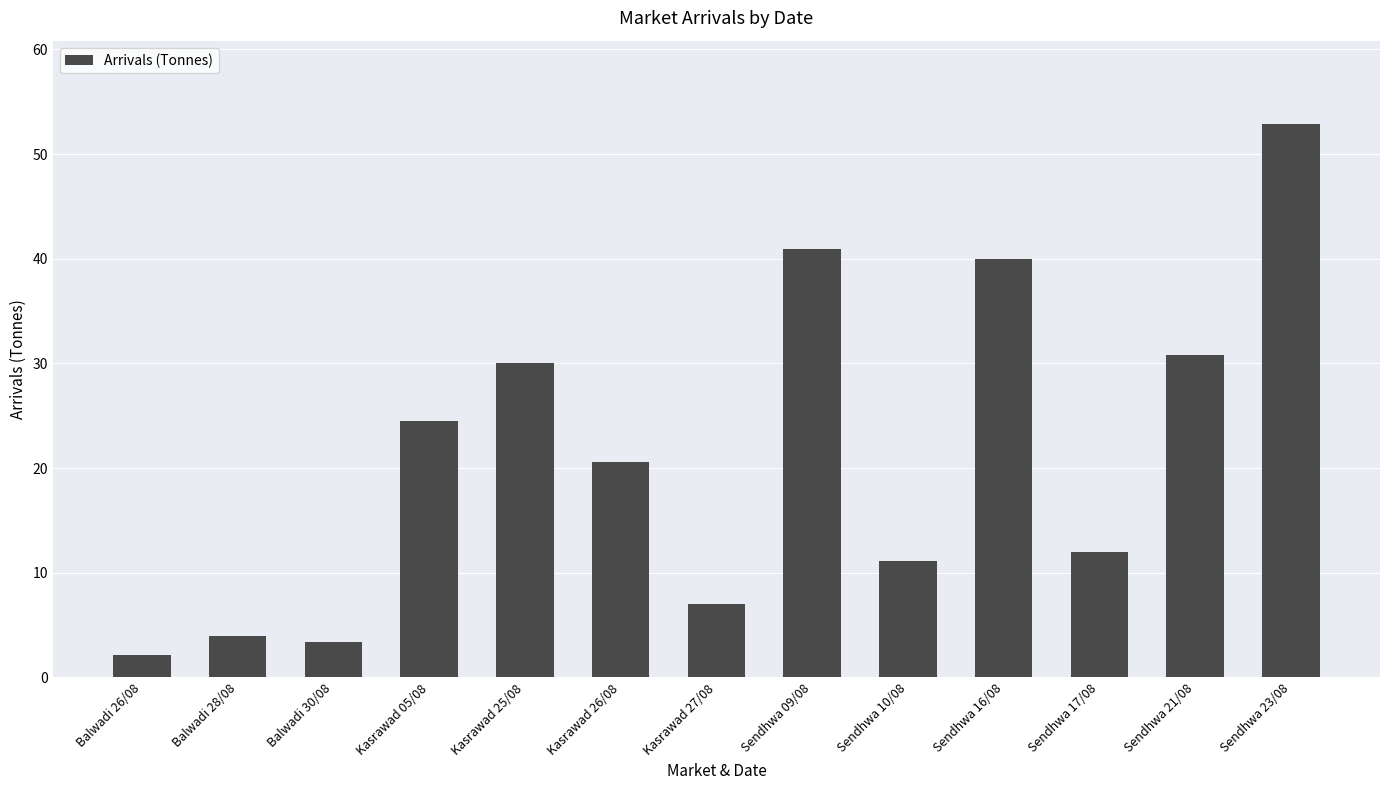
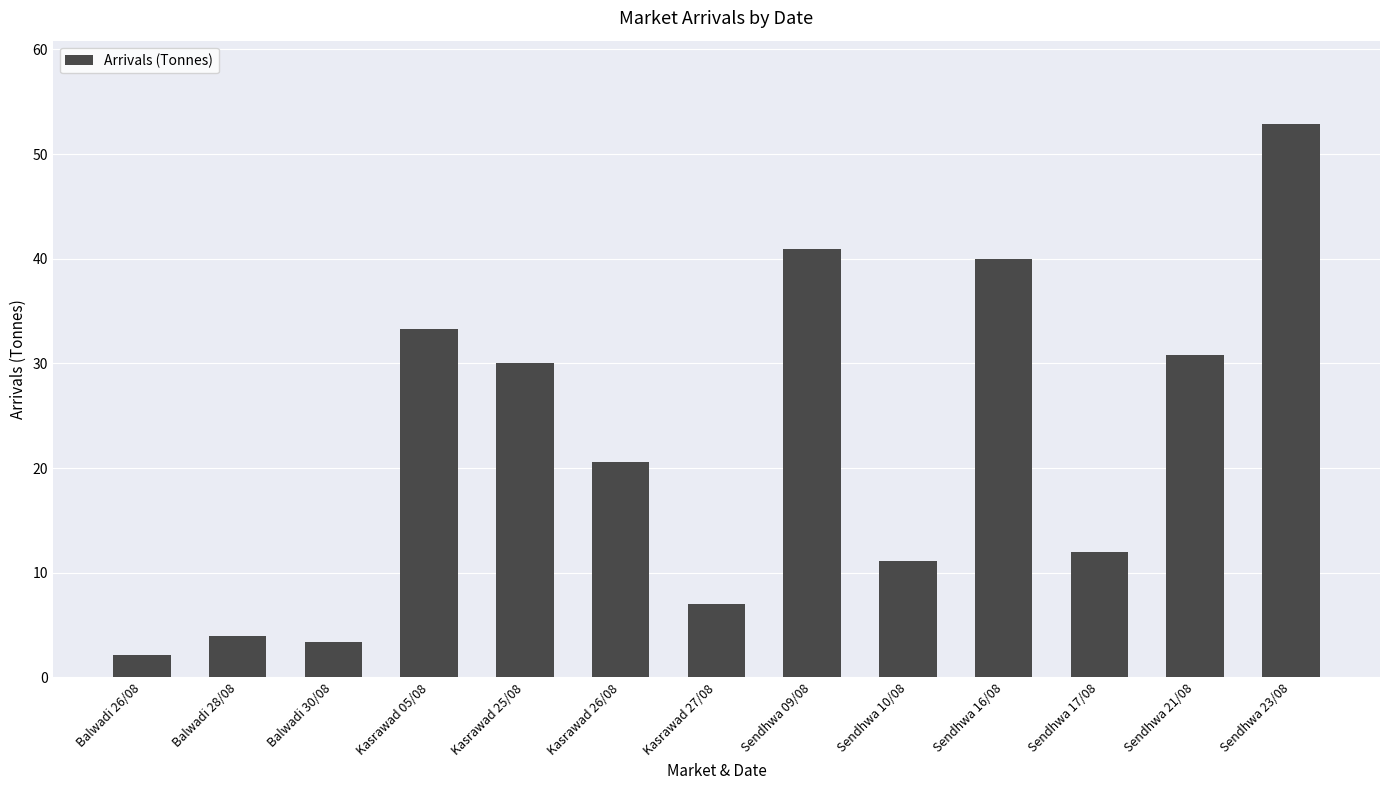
  {
    "Balwadi 26/08": 2.1,
    "Balwadi 28/08": 4.0,
    "Balwadi 30/08": 3.4,
-   "Kasrawad 05/08": 24.5,
+   "Kasrawad 05/08": 33.3,
    "Kasrawad 25/08": 30.0,
    "Kasrawad 26/08": 20.6,
    "Kasrawad 27/08": 7.0,
    "Sendhwa 09/08": 40.9,
    "Sendhwa 10/08": 11.1,
    "Sendhwa 16/08": 40.0,
    "Sendhwa 17/08": 12.0,
    "Sendhwa 21/08": 30.8,
    "Sendhwa 23/08": 52.9
  }
